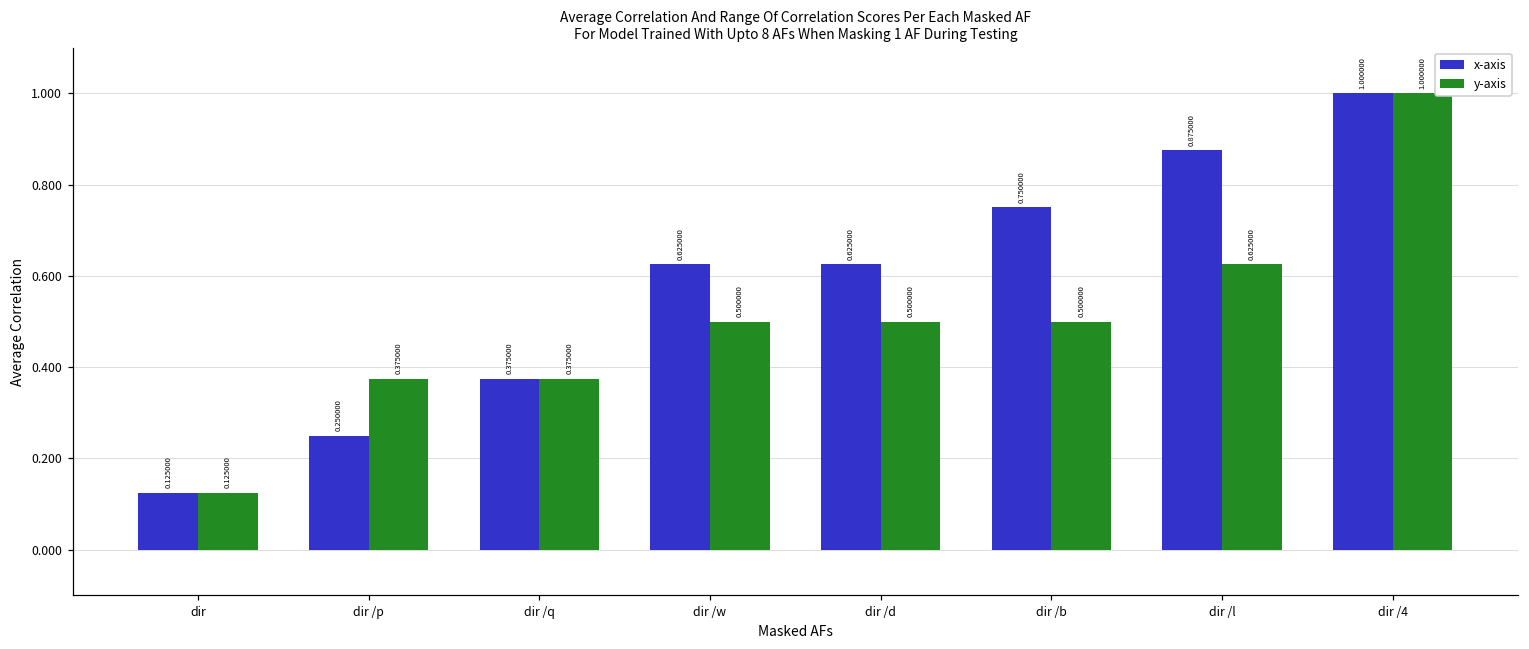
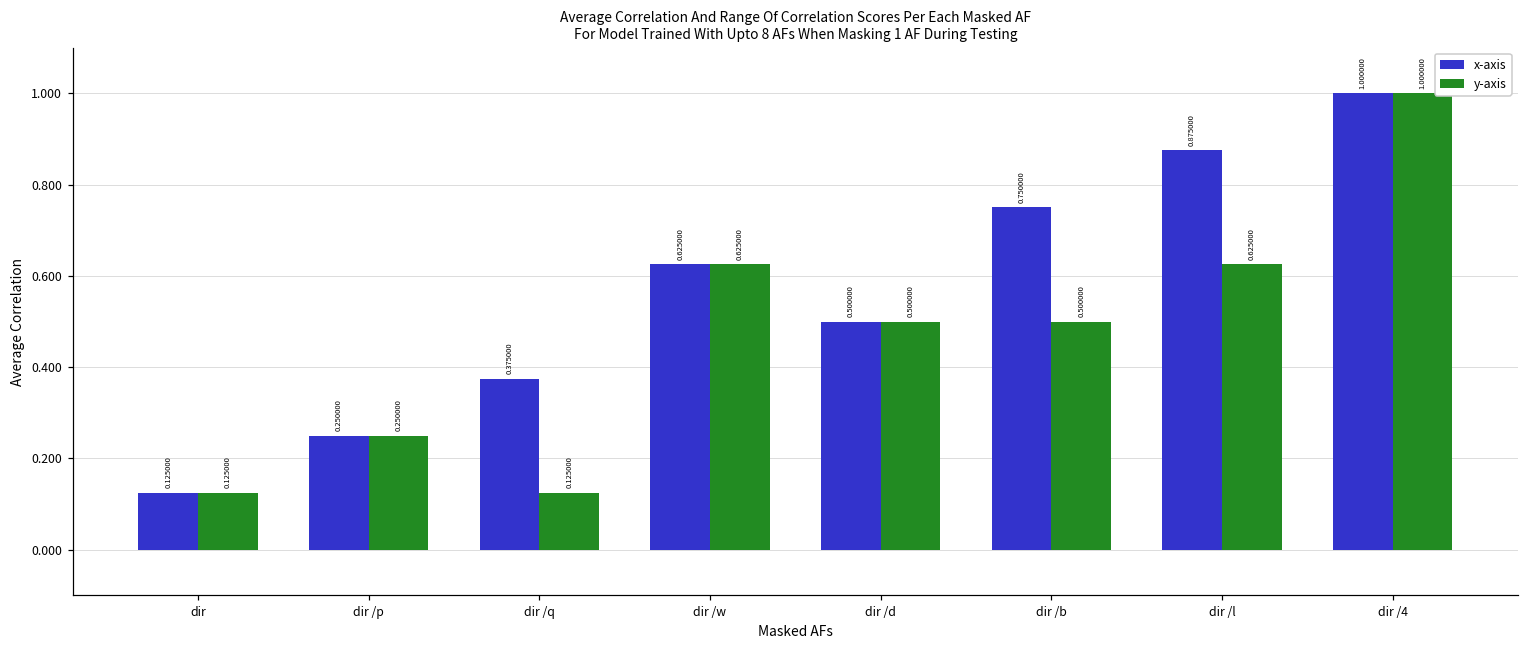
  {
    "x-axis": {
      "dir": 0.125000,
      "dir /p": 0.250000,
      "dir /q": 0.375000,
      "dir /w": 0.625000,
-     "dir /d": 0.625000,
+     "dir /d": 0.500000,
      "dir /b": 0.750000,
      "dir /l": 0.875000,
      "dir /4": 1.000000
    },
    "y-axis": {
      "dir": 0.125000,
-     "dir /p": 0.375000,
-     "dir /q": 0.375000,
-     "dir /w": 0.500000,
+     "dir /p": 0.250000,
+     "dir /q": 0.125000,
+     "dir /w": 0.625000,
      "dir /d": 0.500000,
      "dir /b": 0.500000,
      "dir /l": 0.625000,
      "dir /4": 1.000000
    }
  }
